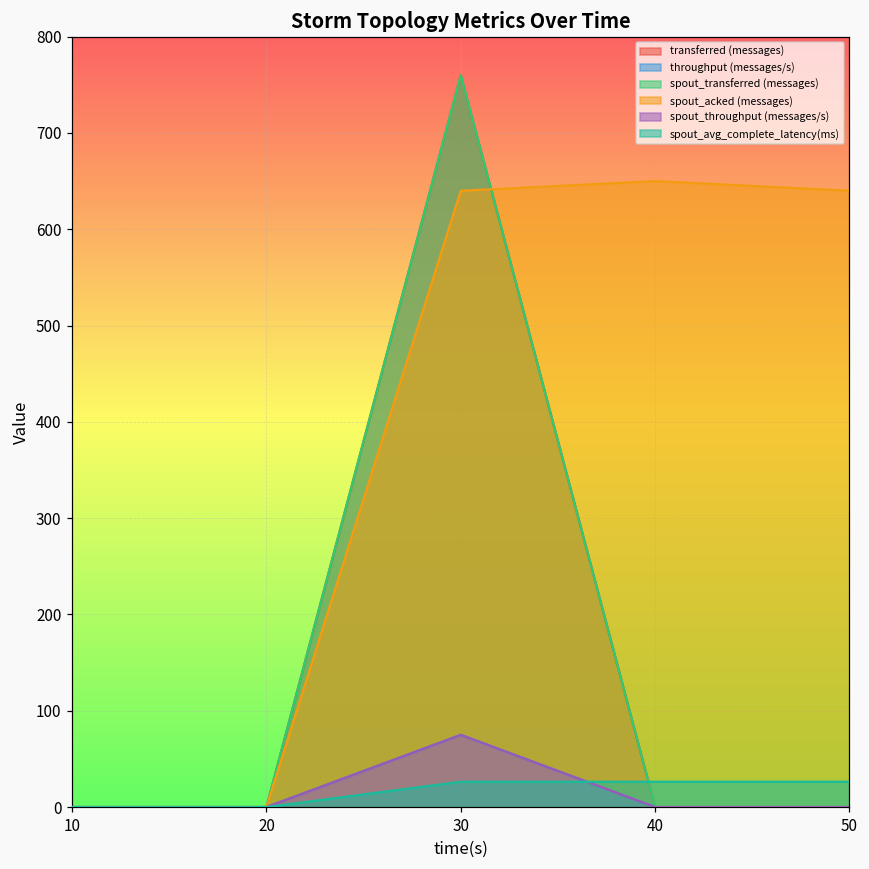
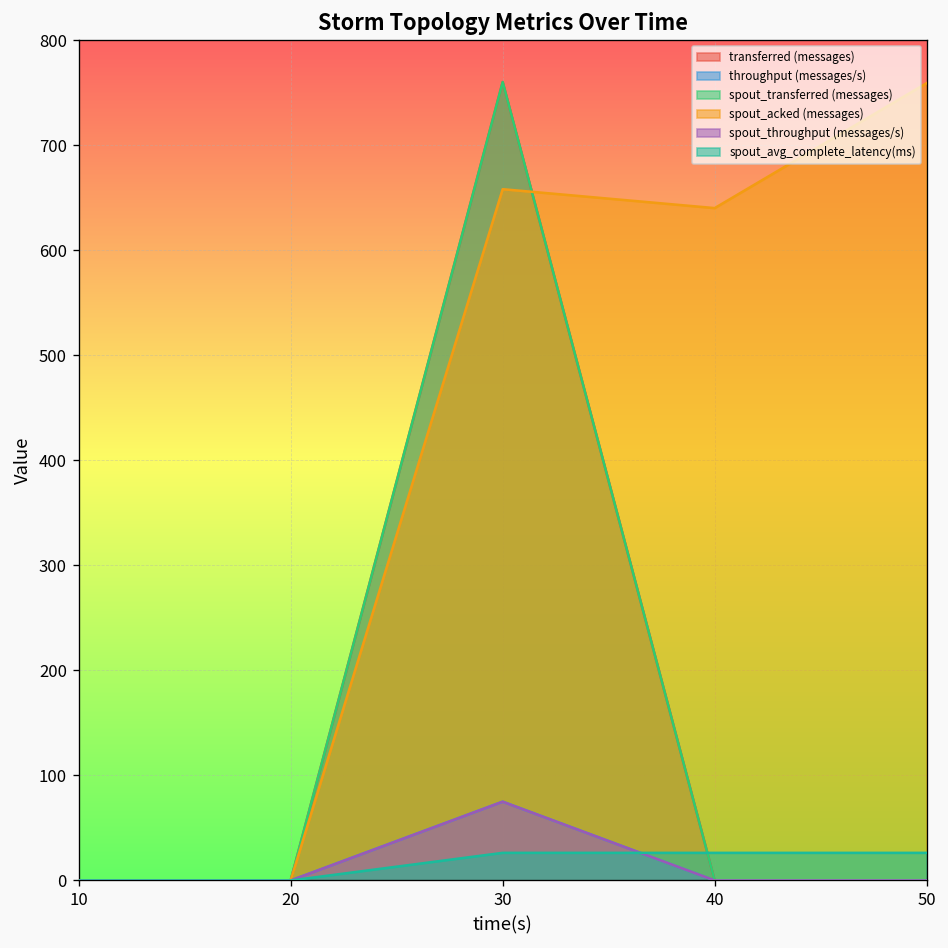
  {
    "spout_throughput (messages/s)": {
      "30": 80
    },
    "spout_acked (messages)": {
-     "30": 640,
-     "40": 650,
-     "50": 640
+     "30": 660,
+     "40": 640,
+     "50": 760
    }
  }
